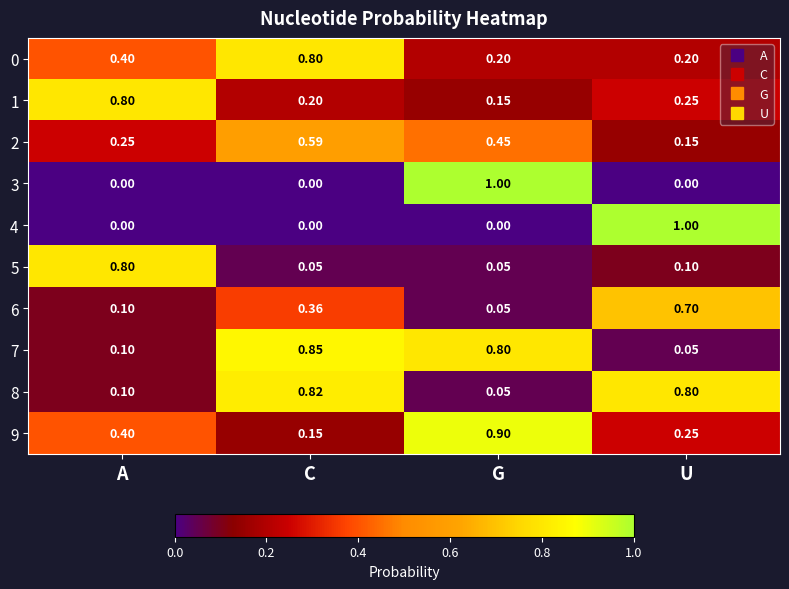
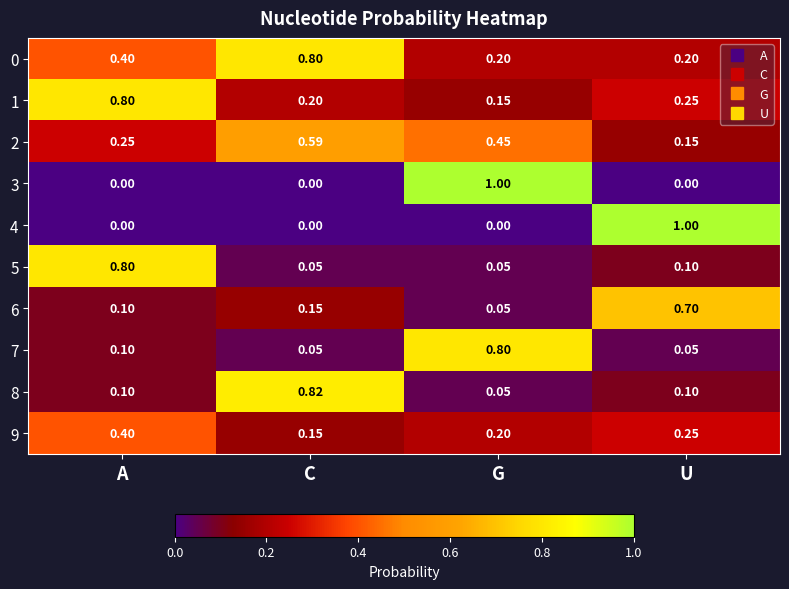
  {
    "0": {
      "A": 0.40,
      "C": 0.80,
      "G": 0.20,
      "U": 0.20
    },
    "1": {
      "A": 0.80,
      "C": 0.20,
      "G": 0.15,
      "U": 0.25
    },
    "2": {
      "A": 0.25,
      "C": 0.59,
      "G": 0.45,
      "U": 0.15
    },
    "3": {
      "A": 0.00,
      "C": 0.00,
      "G": 1.00,
      "U": 0.00
    },
    "4": {
      "A": 0.00,
      "C": 0.00,
      "G": 0.00,
      "U": 1.00
    },
    "5": {
      "A": 0.80,
      "C": 0.05,
      "G": 0.05,
      "U": 0.10
    },
    "6": {
      "A": 0.10,
-     "C": 0.36,
+     "C": 0.15,
      "G": 0.05,
      "U": 0.70
    },
    "7": {
      "A": 0.10,
-     "C": 0.85,
+     "C": 0.05,
      "G": 0.80,
      "U": 0.05
    },
    "8": {
      "A": 0.10,
      "C": 0.82,
      "G": 0.05,
-     "U": 0.80
+     "U": 0.10
    },
    "9": {
      "A": 0.40,
      "C": 0.15,
-     "G": 0.90,
+     "G": 0.20,
      "U": 0.25
    }
  }
